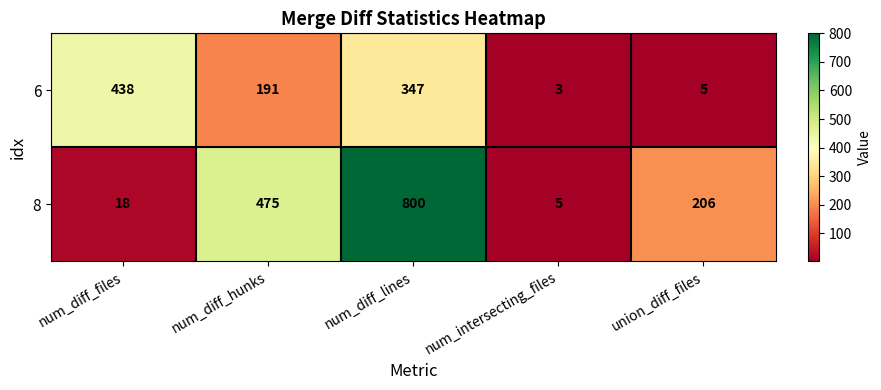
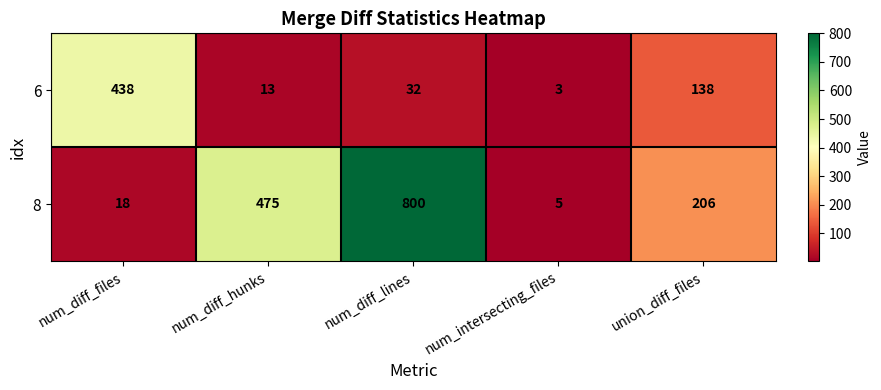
  {
    "6": {
      "num_diff_files": 438,
-     "num_diff_hunks": 191,
-     "num_diff_lines": 347,
+     "num_diff_hunks": 13,
+     "num_diff_lines": 32,
      "num_intersecting_files": 3,
-     "union_diff_files": 5
+     "union_diff_files": 138
    },
    "8": {
      "num_diff_files": 18,
      "num_diff_hunks": 475,
      "num_diff_lines": 800,
      "num_intersecting_files": 5,
      "union_diff_files": 206
    }
  }
